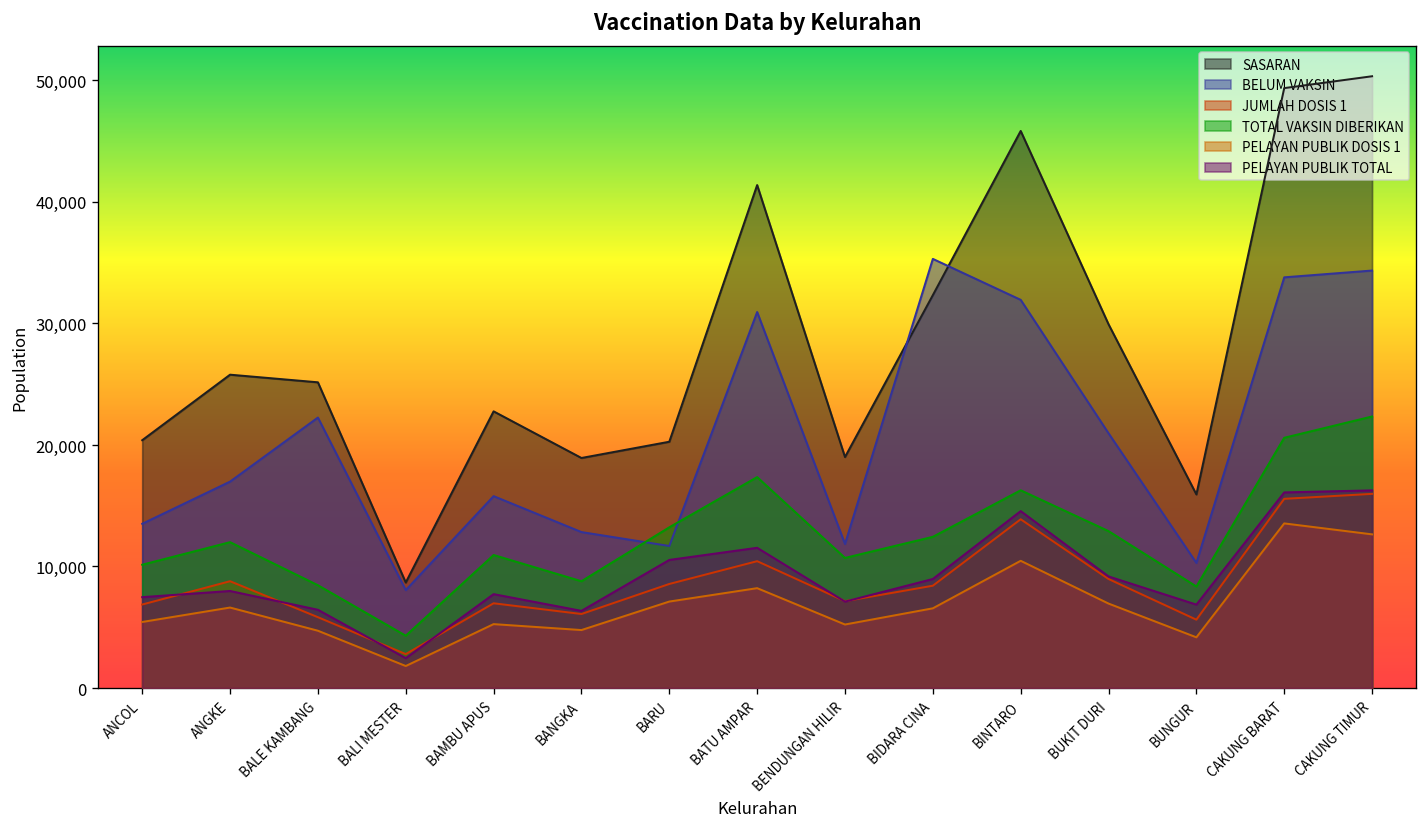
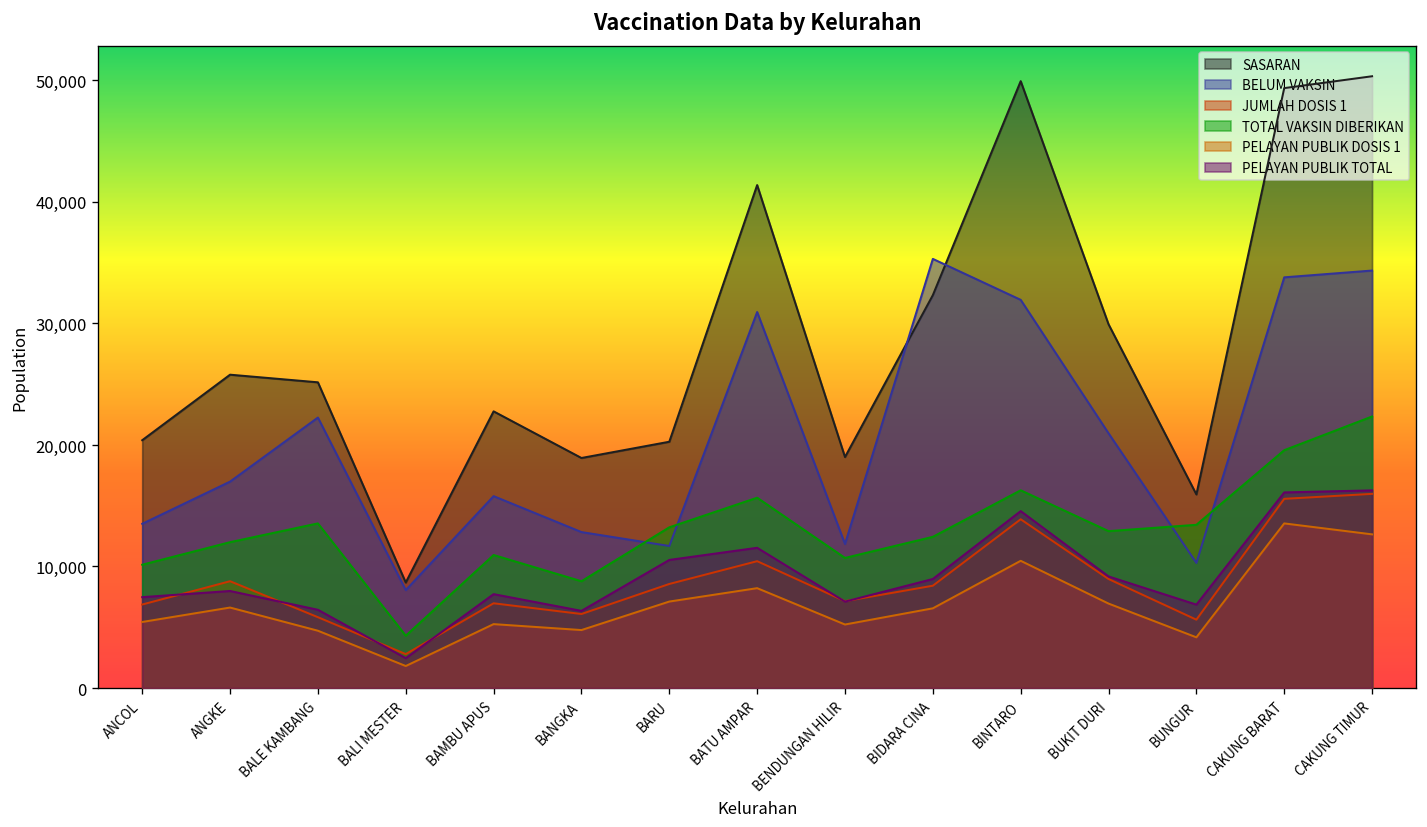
  {
    "SASARAN": {
      "ANCOL": "20,400",
      "ANGKE": "25,800",
      "BALE KAMBANG": "25,200",
      "BALI MESTER": "8,700",
      "BAMBU APUS": "22,800",
      "BANGKA": "18,900",
      "BARU": "20,300",
      "BATU AMPAR": "41,400",
      "BENDUNGAN HILIR": "19,000",
      "BIDARA CINA": "32,300",
-     "BINTARO": "45,800",
+     "BINTARO": "49,900",
      "BUKIT DURI": "29,900",
      "BUNGUR": "15,900"
    },
    "BELUM VAKSIN": {
      "ANCOL": "13,500",
      "ANGKE": "17,000",
      "BALE KAMBANG": "22,300",
      "BALI MESTER": "8,100",
      "BAMBU APUS": "15,800",
      "BANGKA": "12,800",
      "BARU": "11,700",
      "BATU AMPAR": "30,900",
      "BENDUNGAN HILIR": "11,900",
      "BIDARA CINA": "35,300",
      "BINTARO": "31,900",
      "BUKIT DURI": "21,000",
      "BUNGUR": "10,300",
      "CAKUNG BARAT": "33,800",
      "CAKUNG TIMUR": "34,400"
    },
    "TOTAL VAKSIN DIBERIKAN": {
      "ANCOL": "10,100",
      "ANGKE": "12,000",
-     "BALE KAMBANG": "8,500",
+     "BALE KAMBANG": "13,500",
      "BALI MESTER": "4,300",
      "BAMBU APUS": "10,900",
      "BANGKA": "8,800",
      "BARU": "13,200",
-     "BATU AMPAR": "17,400",
+     "BATU AMPAR": "15,700",
      "BENDUNGAN HILIR": "10,700",
      "BIDARA CINA": "12,400",
      "BINTARO": "16,300",
      "BUKIT DURI": "12,900",
-     "BUNGUR": "8,400",
-     "CAKUNG BARAT": "20,600",
+     "BUNGUR": "13,400",
+     "CAKUNG BARAT": "19,600",
      "CAKUNG TIMUR": "22,300"
    },
    "PELAYAN PUBLIK TOTAL": {
      "ANCOL": "7,500",
      "ANGKE": "8,000",
      "BALE KAMBANG": "6,400",
      "BALI MESTER": "2,500",
      "BAMBU APUS": "7,700",
      "BANGKA": "6,300",
      "BARU": "10,500",
      "BATU AMPAR": "11,500",
      "BIDARA CINA": "9,000",
      "BINTARO": "14,600",
      "BUNGUR": "6,900",
      "CAKUNG BARAT": "16,100",
      "CAKUNG TIMUR": "16,300"
    }
  }
